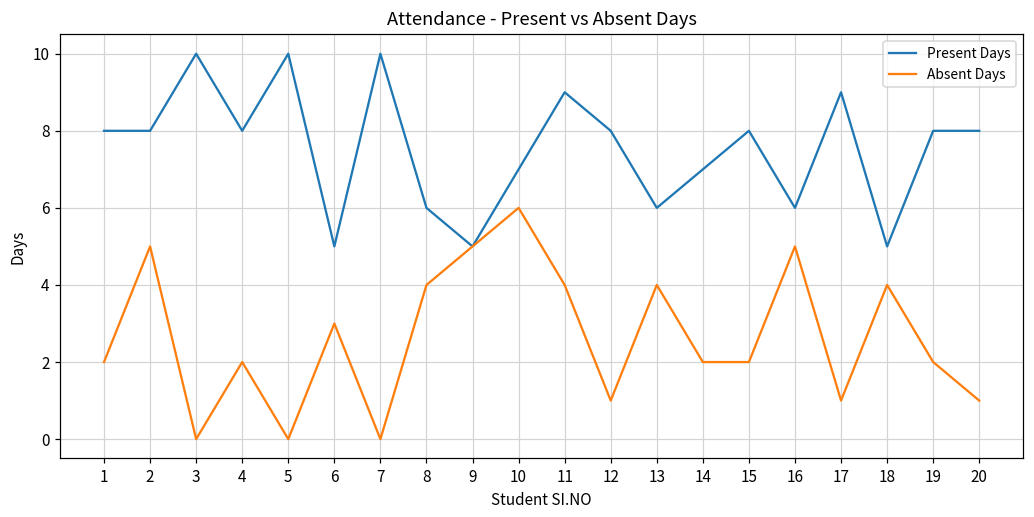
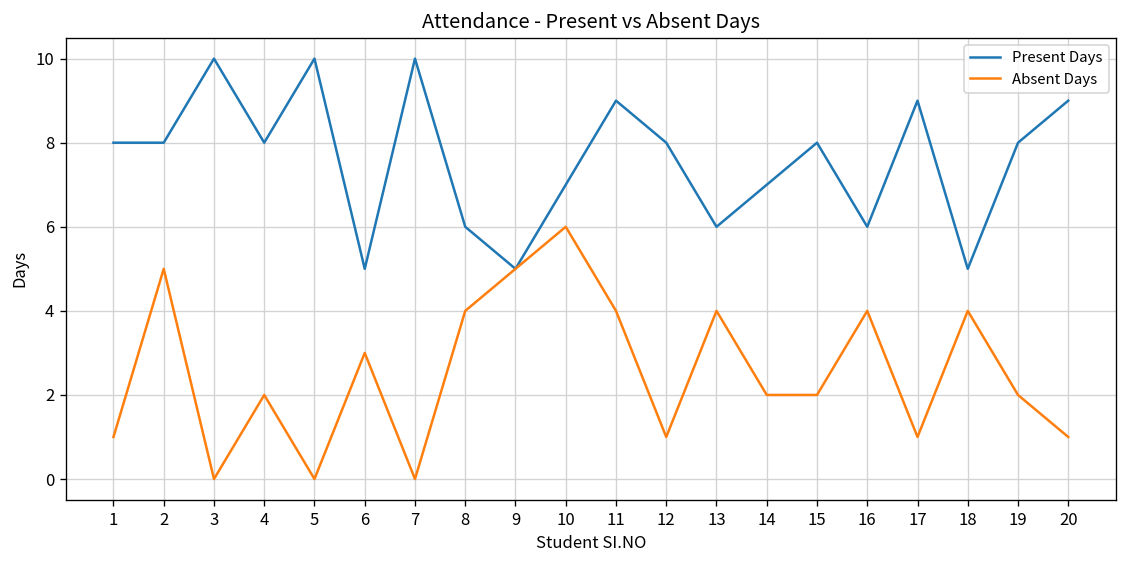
  {
    "Present Days": {
      "1": 8,
      "2": 8,
      "3": 10,
      "4": 8,
      "5": 10,
      "6": 5,
      "7": 10,
      "8": 6,
      "10": 7,
      "11": 9,
      "12": 8,
      "13": 6,
      "14": 7,
      "15": 8,
      "16": 6,
      "17": 9,
      "18": 5,
      "19": 8,
-     "20": 8
+     "20": 9
    },
    "Absent Days": {
-     "1": 2,
+     "1": 1,
      "2": 5,
      "3": 0,
      "4": 2,
      "5": 0,
      "6": 3,
      "7": 0,
      "8": 4,
      "10": 6,
      "11": 4,
      "12": 1,
      "13": 4,
      "14": 2,
      "15": 2,
-     "16": 5,
+     "16": 4,
      "17": 1,
      "18": 4,
      "19": 2,
      "20": 1
    }
  }
